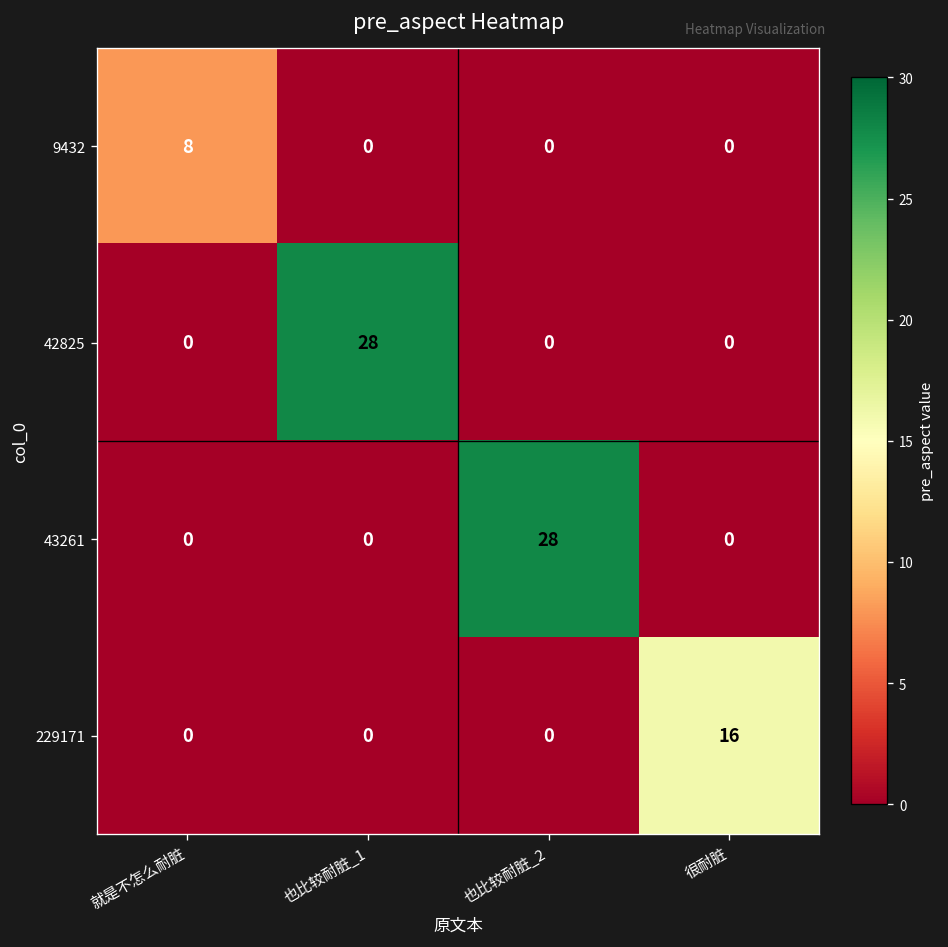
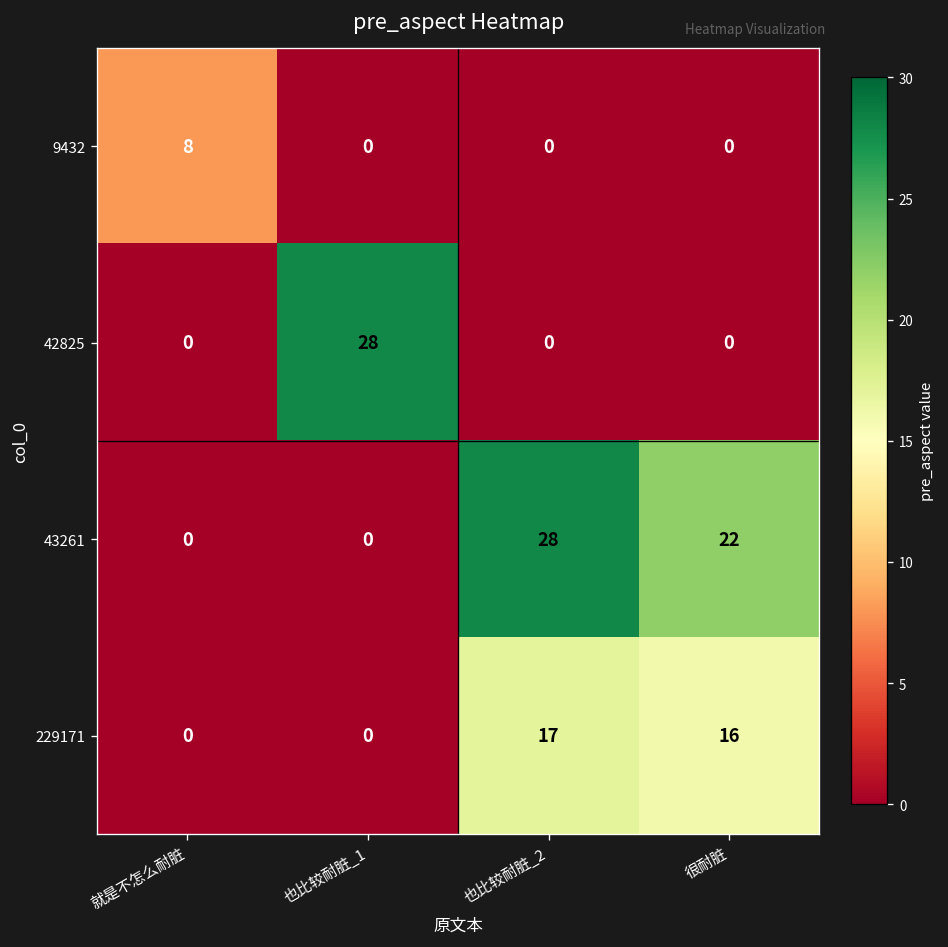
  {
    "9432": {
      "就是不怎么耐脏": 8,
      "也比较耐脏_1": 0,
      "也比较耐脏_2": 0,
      "很耐脏": 0
    },
    "42825": {
      "就是不怎么耐脏": 0,
      "也比较耐脏_1": 28,
      "也比较耐脏_2": 0,
      "很耐脏": 0
    },
    "43261": {
      "就是不怎么耐脏": 0,
      "也比较耐脏_1": 0,
      "也比较耐脏_2": 28,
-     "很耐脏": 0
+     "很耐脏": 22
    },
    "229171": {
      "就是不怎么耐脏": 0,
      "也比较耐脏_1": 0,
-     "也比较耐脏_2": 0,
+     "也比较耐脏_2": 17,
      "很耐脏": 16
    }
  }
